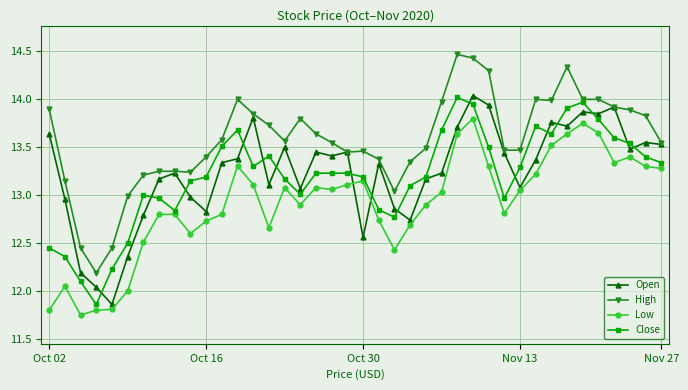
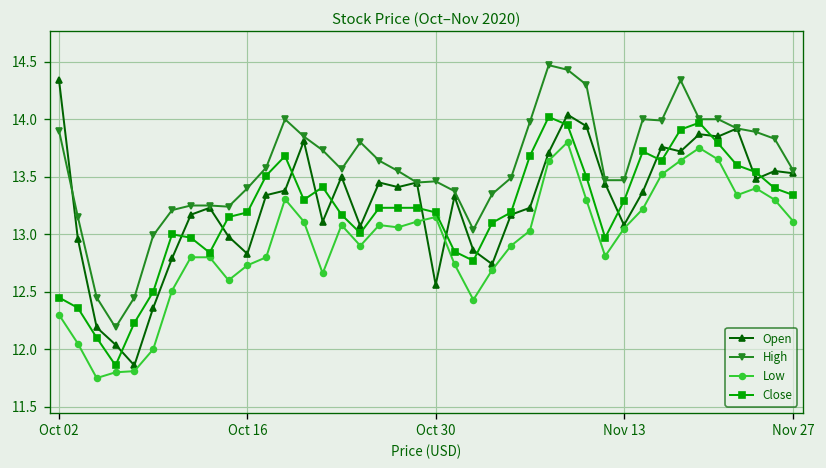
  {
    "Open": {
-     "Oct 02": 13.6,
+     "Oct 02": 14.3,
      "Oct 16": 12.8,
      "Oct 30": 12.6,
      "Nov 13": 13.1
    },
    "Low": {
-     "Oct 02": 11.8,
+     "Oct 02": 12.3,
      "Oct 16": 12.7,
      "Oct 30": 13.2,
      "Nov 13": 13.1,
-     "Nov 27": 13.3
+     "Nov 27": 13.1
    }
  }
